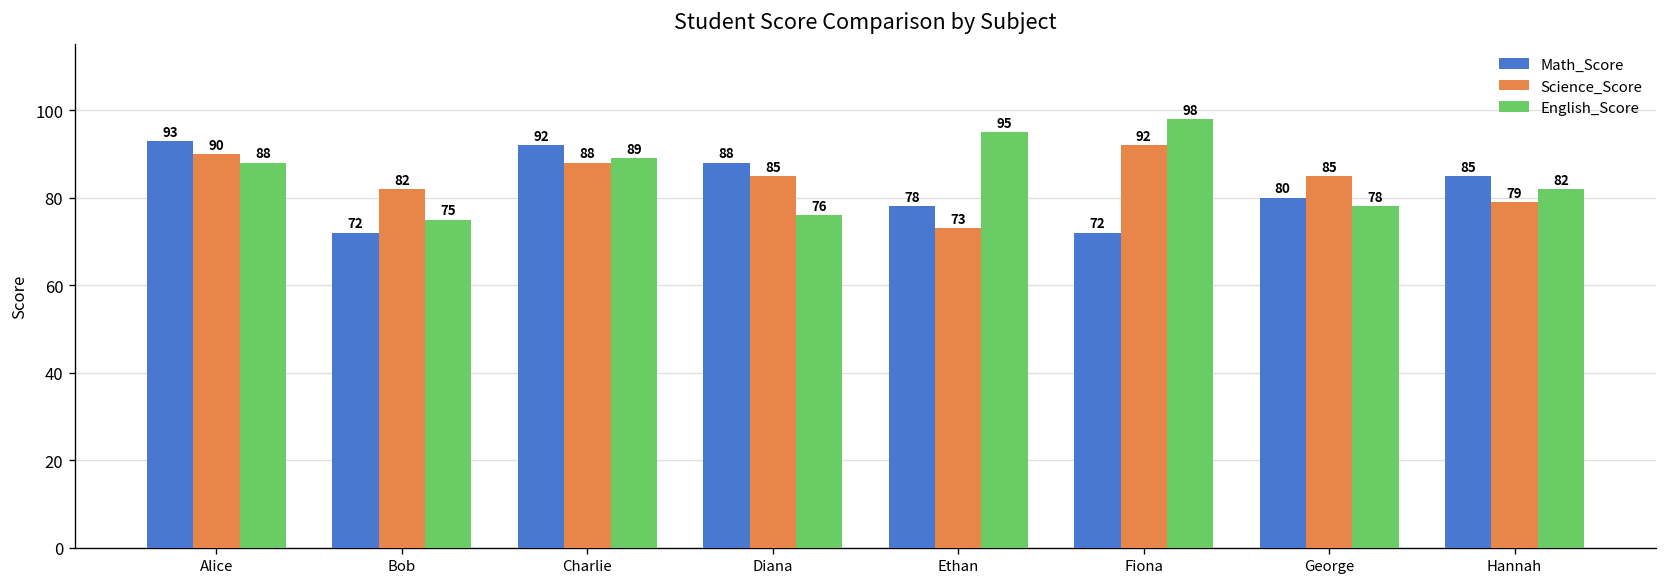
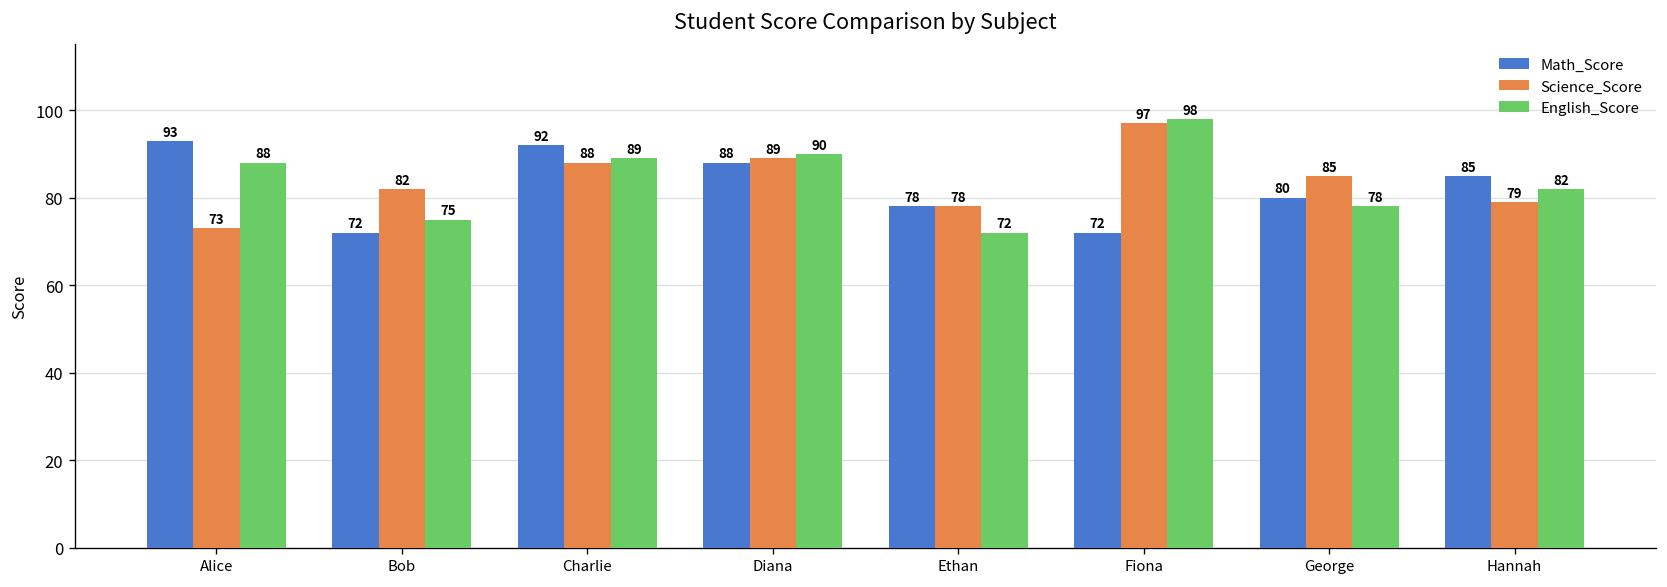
  {
    "Math_Score": {
      "Alice": 93,
      "Bob": 72,
      "Charlie": 92,
      "Diana": 88,
      "Ethan": 78,
      "Fiona": 72,
      "George": 80,
      "Hannah": 85
    },
    "Science_Score": {
-     "Alice": 90,
+     "Alice": 73,
      "Bob": 82,
      "Charlie": 88,
-     "Diana": 85,
-     "Ethan": 73,
-     "Fiona": 92,
+     "Diana": 89,
+     "Ethan": 78,
+     "Fiona": 97,
      "George": 85,
      "Hannah": 79
    },
    "English_Score": {
      "Alice": 88,
      "Bob": 75,
      "Charlie": 89,
-     "Diana": 76,
-     "Ethan": 95,
+     "Diana": 90,
+     "Ethan": 72,
      "Fiona": 98,
      "George": 78,
      "Hannah": 82
    }
  }
